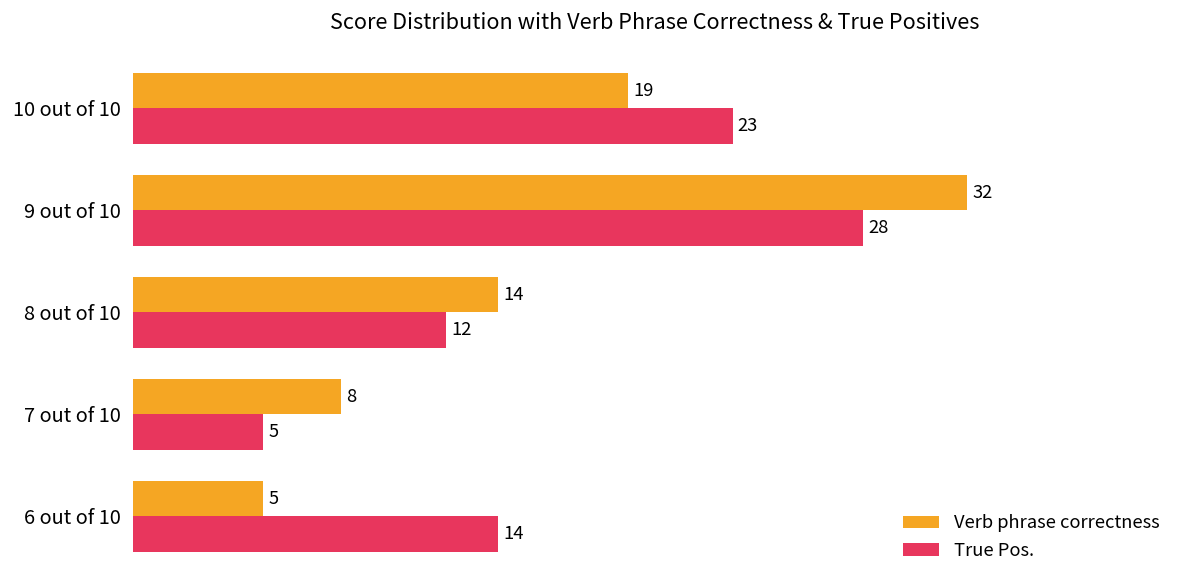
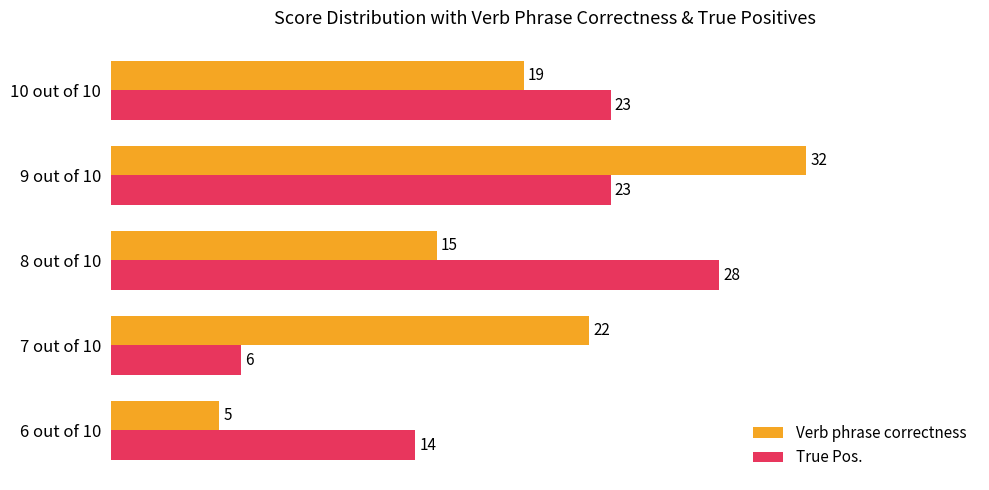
  {
    "Verb phrase correctness": {
      "10 out of 10": 19,
      "9 out of 10": 32,
-     "8 out of 10": 14,
-     "7 out of 10": 8,
+     "8 out of 10": 15,
+     "7 out of 10": 22,
      "6 out of 10": 5
    },
    "True Pos.": {
      "10 out of 10": 23,
-     "9 out of 10": 28,
-     "8 out of 10": 12,
-     "7 out of 10": 5,
+     "9 out of 10": 23,
+     "8 out of 10": 28,
+     "7 out of 10": 6,
      "6 out of 10": 14
    }
  }
